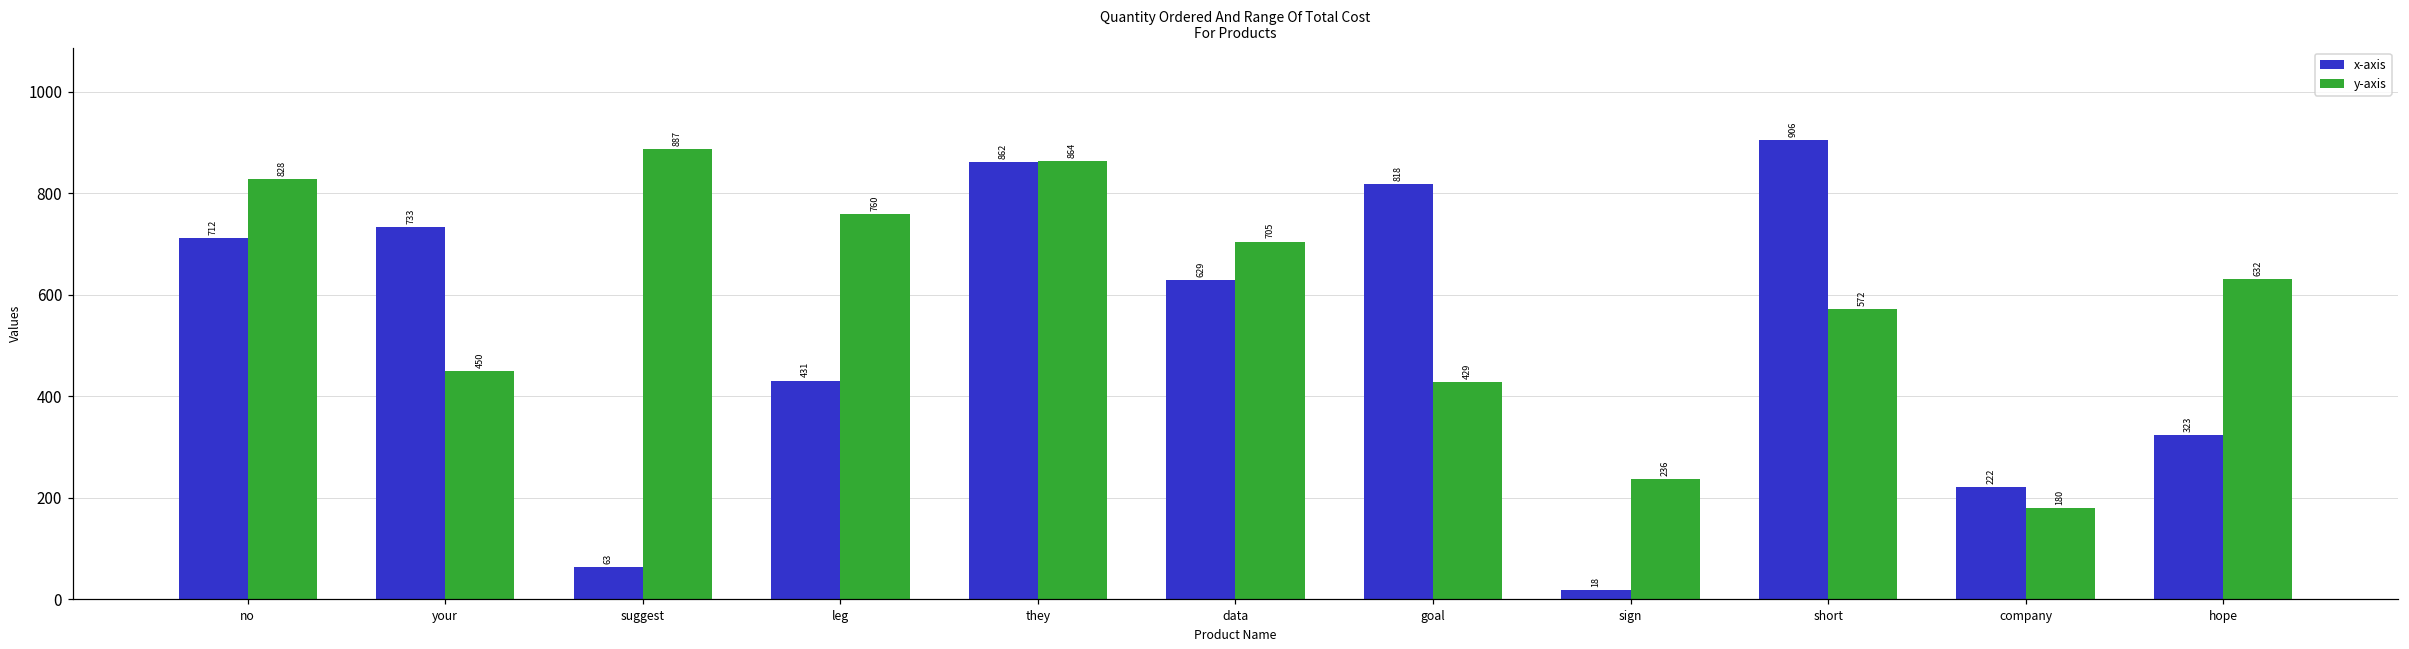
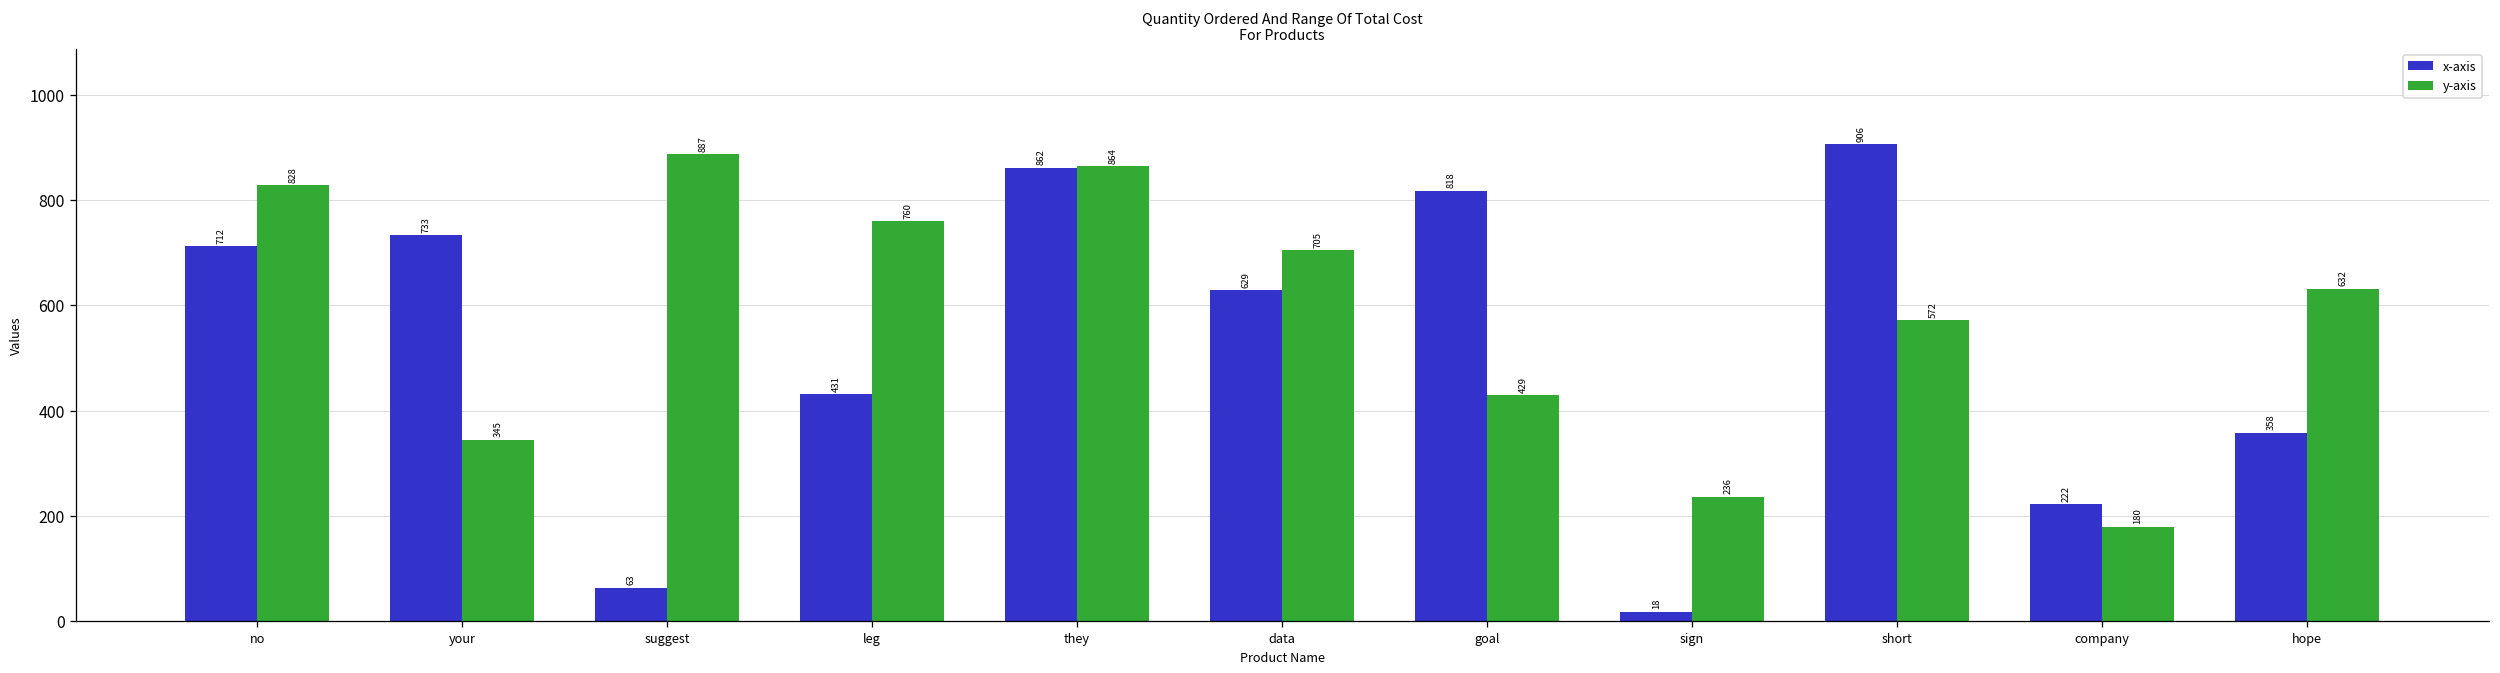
  {
    "x-axis": {
      "no": 712,
      "your": 733,
      "suggest": 63,
      "leg": 431,
      "they": 862,
      "data": 629,
      "goal": 818,
      "sign": 18,
      "short": 906,
      "company": 222,
-     "hope": 323
+     "hope": 358
    },
    "y-axis": {
      "no": 828,
-     "your": 450,
+     "your": 345,
      "suggest": 887,
      "leg": 760,
      "they": 864,
      "data": 705,
      "goal": 429,
      "sign": 236,
      "short": 572,
      "company": 180,
      "hope": 632
    }
  }
